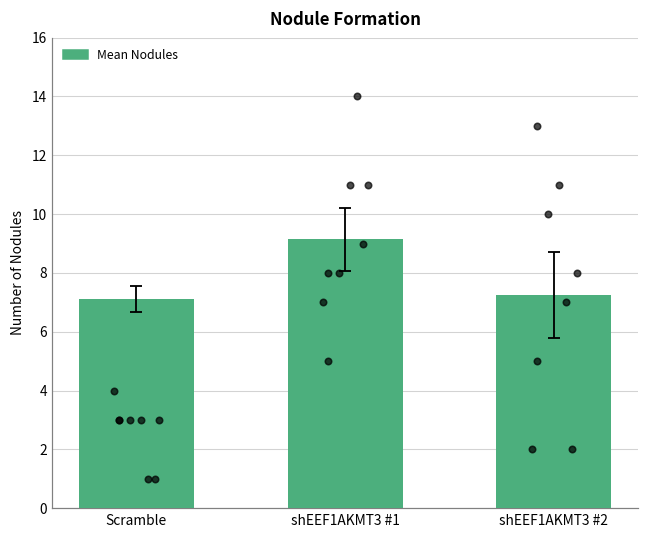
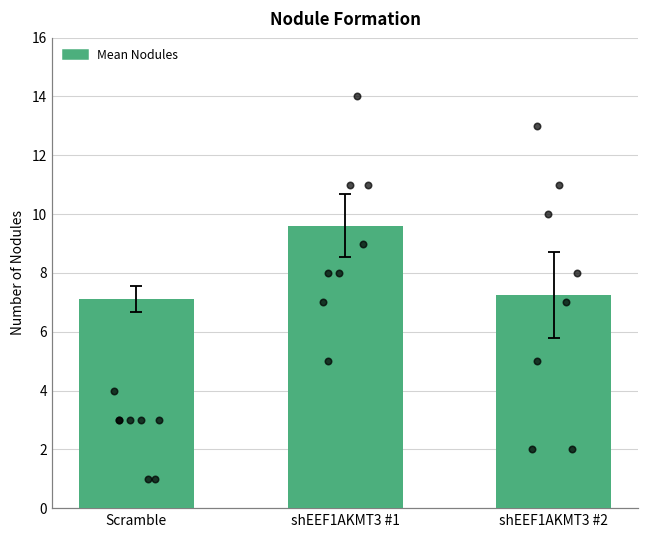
  {
    "Mean Nodules": {
      "Scramble": 7.1,
-     "shEEF1AKMT3 #1": 9.1,
+     "shEEF1AKMT3 #1": 9.6,
      "shEEF1AKMT3 #2": 7.3
    }
  }
